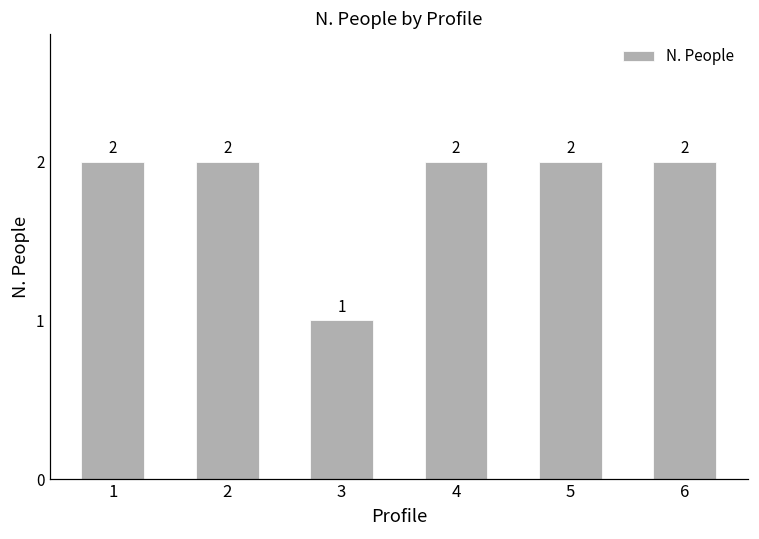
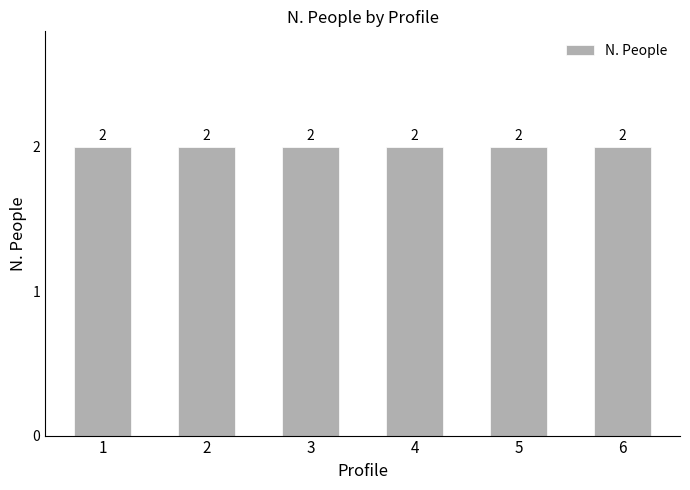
  {
    "1": 2,
    "2": 2,
-   "3": 1,
+   "3": 2,
    "4": 2,
    "5": 2,
    "6": 2
  }
